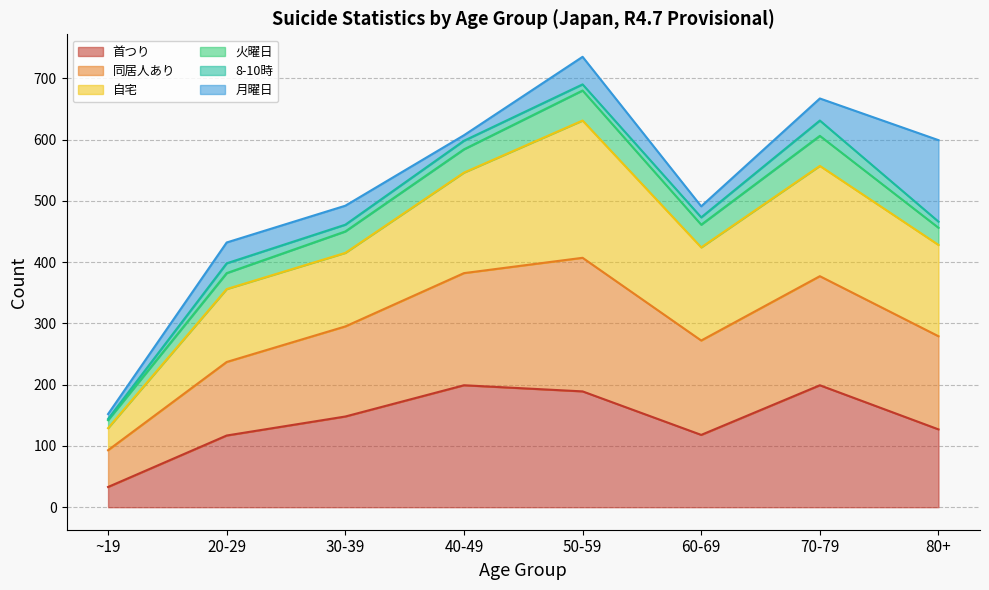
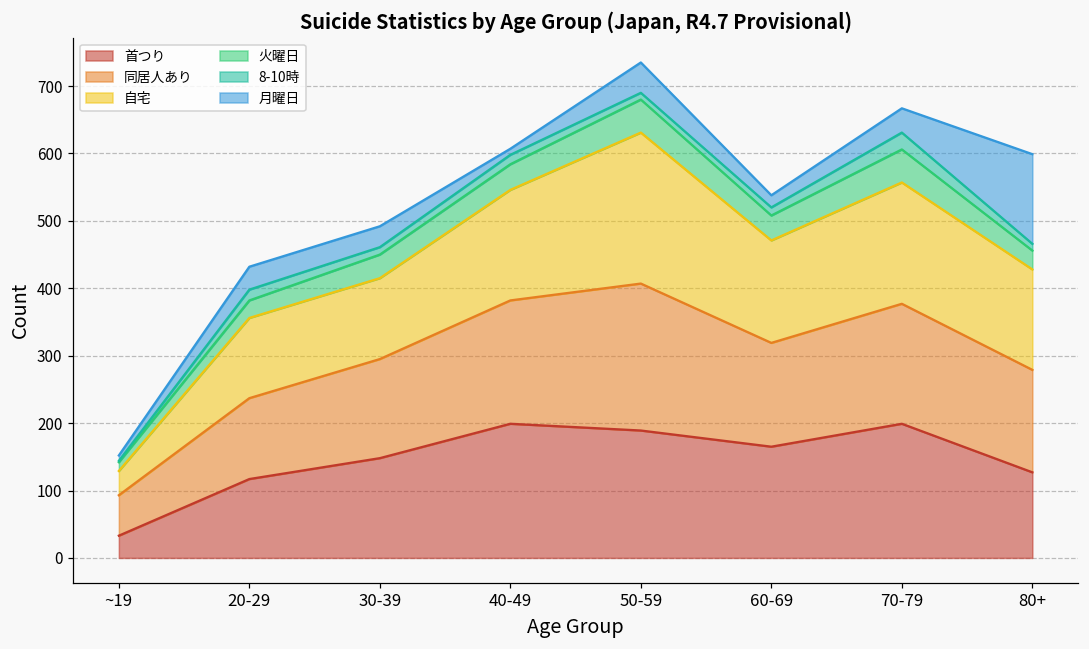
  {
    "首つり": {
      "~19": 30,
      "20-29": 120,
      "30-39": 150,
      "40-49": 200,
      "50-59": 190,
-     "60-69": 120,
+     "60-69": 170,
      "70-79": 200,
      "80+": 130
    },
    "月曜日": {
      "~19": 10,
      "20-29": 30,
      "30-39": 30,
      "40-49": 10,
      "50-59": 50,
      "60-69": 20,
      "70-79": 40,
      "80+": 130
    }
  }
